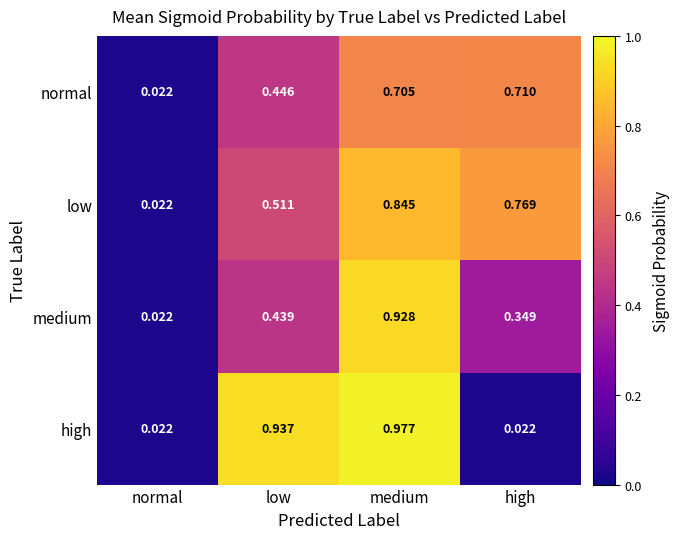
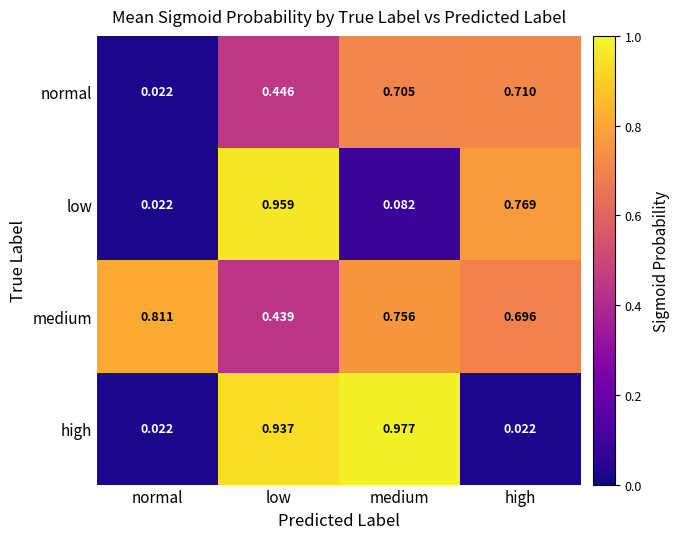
  {
    "normal": {
      "normal": 0.022,
      "low": 0.446,
      "medium": 0.705,
      "high": 0.710
    },
    "low": {
      "normal": 0.022,
-     "low": 0.511,
-     "medium": 0.845,
+     "low": 0.959,
+     "medium": 0.082,
      "high": 0.769
    },
    "medium": {
-     "normal": 0.022,
+     "normal": 0.811,
      "low": 0.439,
-     "medium": 0.928,
-     "high": 0.349
+     "medium": 0.756,
+     "high": 0.696
    },
    "high": {
      "normal": 0.022,
      "low": 0.937,
      "medium": 0.977,
      "high": 0.022
    }
  }
